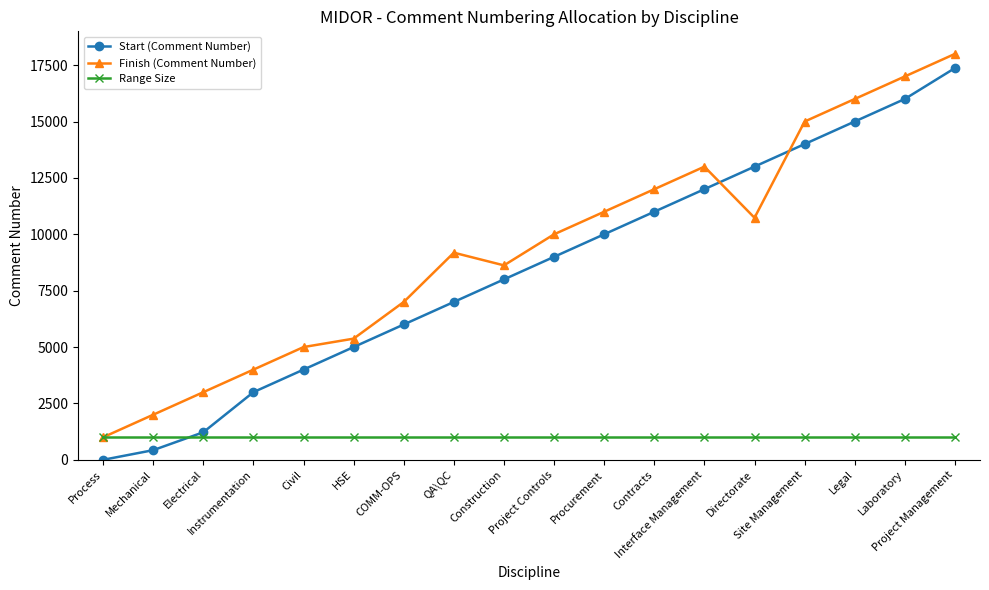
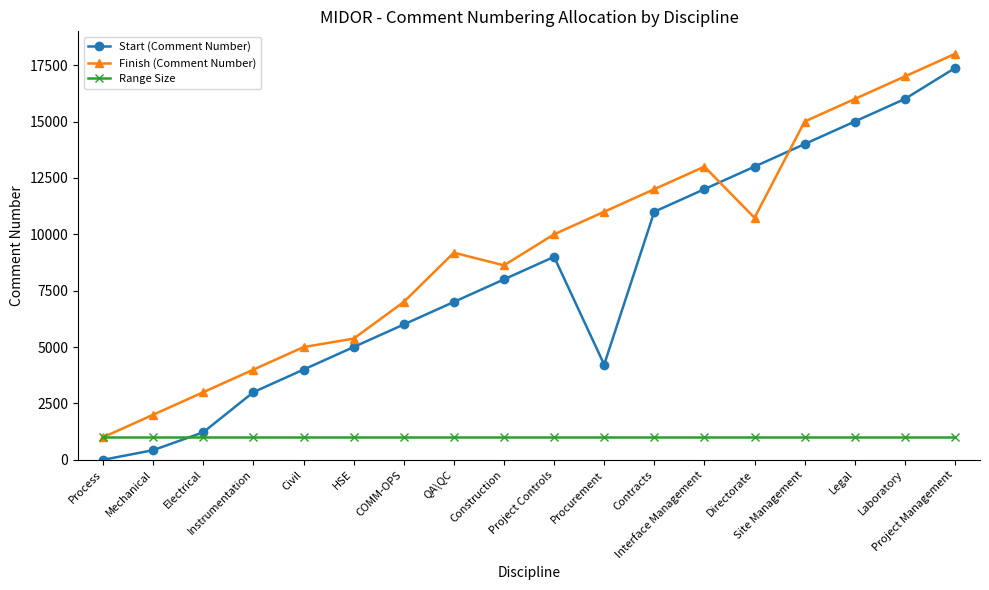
  {
    "Start (Comment Number)": {
      "Process": 0,
      "Mechanical": 400,
      "Electrical": 1200,
      "Instrumentation": 3000,
      "Civil": 4000,
      "HSE": 5000,
      "COMM-OPS": 6000,
      "QA\\QC": 7000,
      "Construction": 8000,
      "Project Controls": 9000,
-     "Procurement": 10000,
+     "Procurement": 4200,
      "Contracts": 11000,
      "Interface Management": 12000,
      "Directorate": 13000,
      "Site Management": 14000,
      "Legal": 15000,
      "Laboratory": 16000,
      "Project Management": 17400
    },
    "Finish (Comment Number)": {
      "Mechanical": 2000,
      "Electrical": 3000,
      "Instrumentation": 4000,
      "Civil": 5000,
      "HSE": 5400,
      "COMM-OPS": 7000,
      "QA\\QC": 9200,
      "Construction": 8600,
      "Project Controls": 10000,
      "Procurement": 11000,
      "Contracts": 12000,
      "Interface Management": 13000,
      "Directorate": 10700,
      "Site Management": 15000,
      "Legal": 16000,
      "Laboratory": 17000,
      "Project Management": 18000
    },
    "Range Size": {
      "Mechanical": 1000,
      "Electrical": 1000,
      "Instrumentation": 1000,
      "Civil": 1000,
      "HSE": 1000,
      "COMM-OPS": 1000,
      "QA\\QC": 1000,
      "Construction": 1000,
      "Project Controls": 1000,
      "Procurement": 1000,
      "Contracts": 1000,
      "Interface Management": 1000,
      "Directorate": 1000,
      "Site Management": 1000,
      "Legal": 1000,
      "Laboratory": 1000,
      "Project Management": 1000
    }
  }
